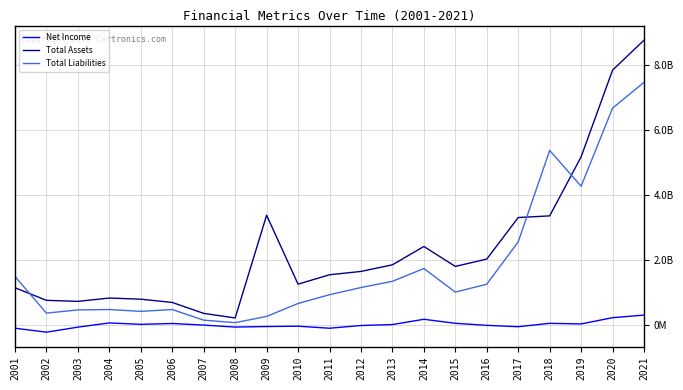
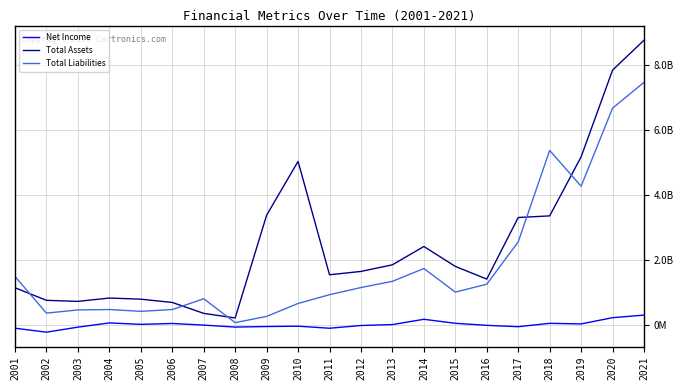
  {
    "Net Income": {
      "2001": -100000000,
      "2002": -200000000,
      "2003": -100000000,
      "2004": 100000000,
      "2005": 0,
      "2006": 0,
      "2007": 0,
      "2008": -100000000,
      "2009": -100000000,
      "2010": 0,
      "2011": -100000000,
      "2012": 0,
      "2013": 0,
      "2014": 200000000,
      "2015": 0,
      "2016": 0,
      "2017": -100000000,
      "2018": 0,
      "2019": 0,
      "2020": 200000000,
      "2021": 300000000
    },
    "Total Assets": {
      "2001": 1100000000,
      "2002": 800000000,
      "2003": 700000000,
      "2004": 800000000,
      "2005": 800000000,
      "2006": 700000000,
      "2007": 300000000,
      "2008": 200000000,
      "2009": 3400000000,
-     "2010": 1200000000,
+     "2010": 5000000000,
      "2011": 1500000000,
      "2012": 1600000000,
      "2013": 1800000000,
      "2014": 2400000000,
      "2015": 1800000000,
-     "2016": 2000000000,
+     "2016": 1400000000,
      "2017": 3300000000,
      "2018": 3300000000,
      "2019": 5200000000,
      "2020": 7800000000,
      "2021": 8700000000
    },
    "Total Liabilities": {
      "2001": 1500000000,
      "2002": 400000000,
      "2003": 500000000,
      "2004": 500000000,
      "2005": 400000000,
      "2006": 500000000,
-     "2007": 100000000,
+     "2007": 800000000,
      "2008": 100000000,
      "2009": 300000000,
      "2010": 700000000,
      "2011": 900000000,
      "2012": 1100000000,
      "2013": 1300000000,
      "2014": 1700000000,
      "2015": 1000000000,
      "2016": 1200000000,
      "2017": 2500000000,
      "2018": 5400000000,
      "2019": 4300000000,
      "2020": 6700000000,
      "2021": 7500000000
    }
  }
